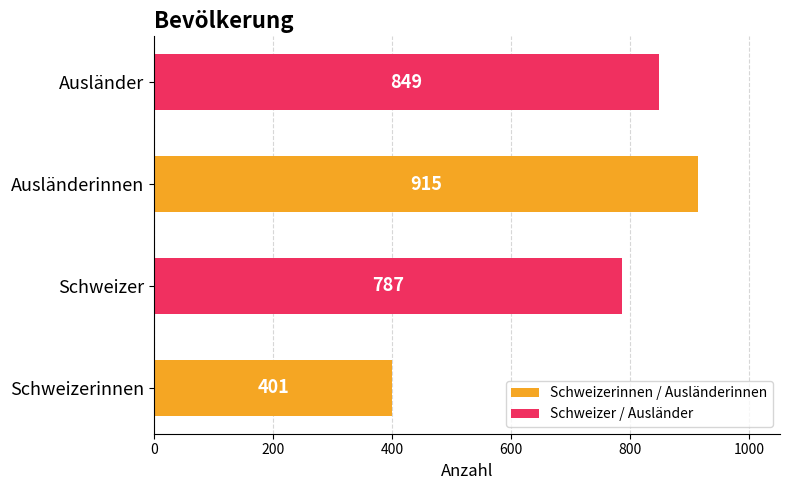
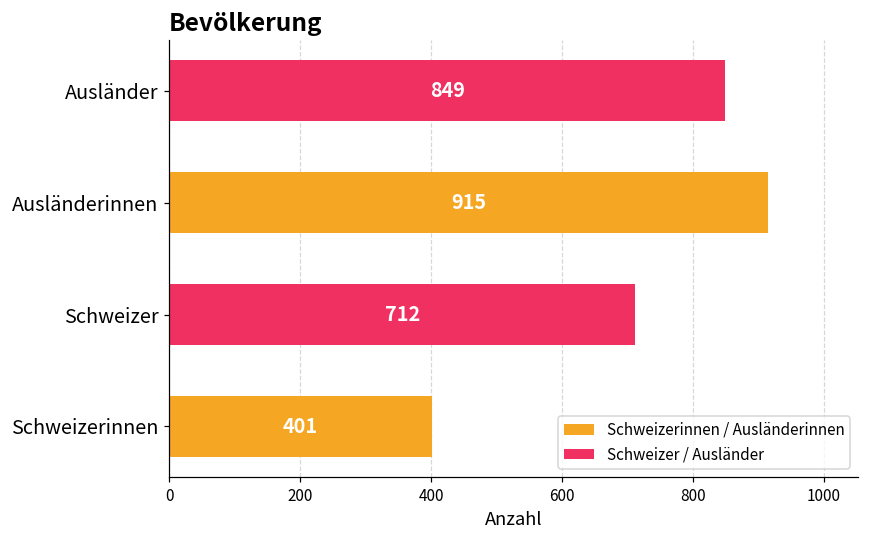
  {
    "Ausländer": 849,
    "Ausländerinnen": 915,
-   "Schweizer": 787,
+   "Schweizer": 712,
    "Schweizerinnen": 401
  }
